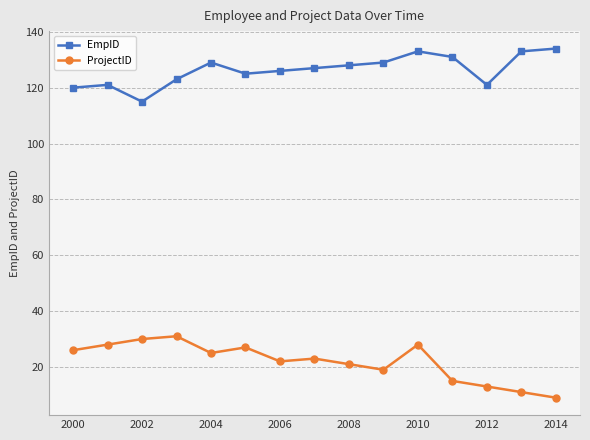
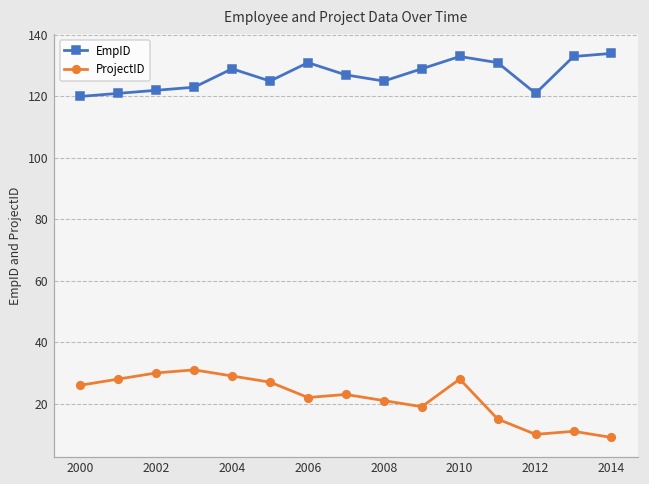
  {
    "EmpID": {
      "2000": 120,
-     "2002": 115,
+     "2002": 122,
      "2004": 129,
-     "2006": 126,
-     "2008": 128,
+     "2006": 131,
+     "2008": 125,
      "2010": 133,
      "2012": 121,
      "2014": 134
    },
    "ProjectID": {
      "2000": 26,
      "2002": 30,
-     "2004": 25,
+     "2004": 29,
      "2006": 22,
      "2008": 21,
      "2010": 28,
-     "2012": 13,
+     "2012": 10,
      "2014": 9
    }
  }
